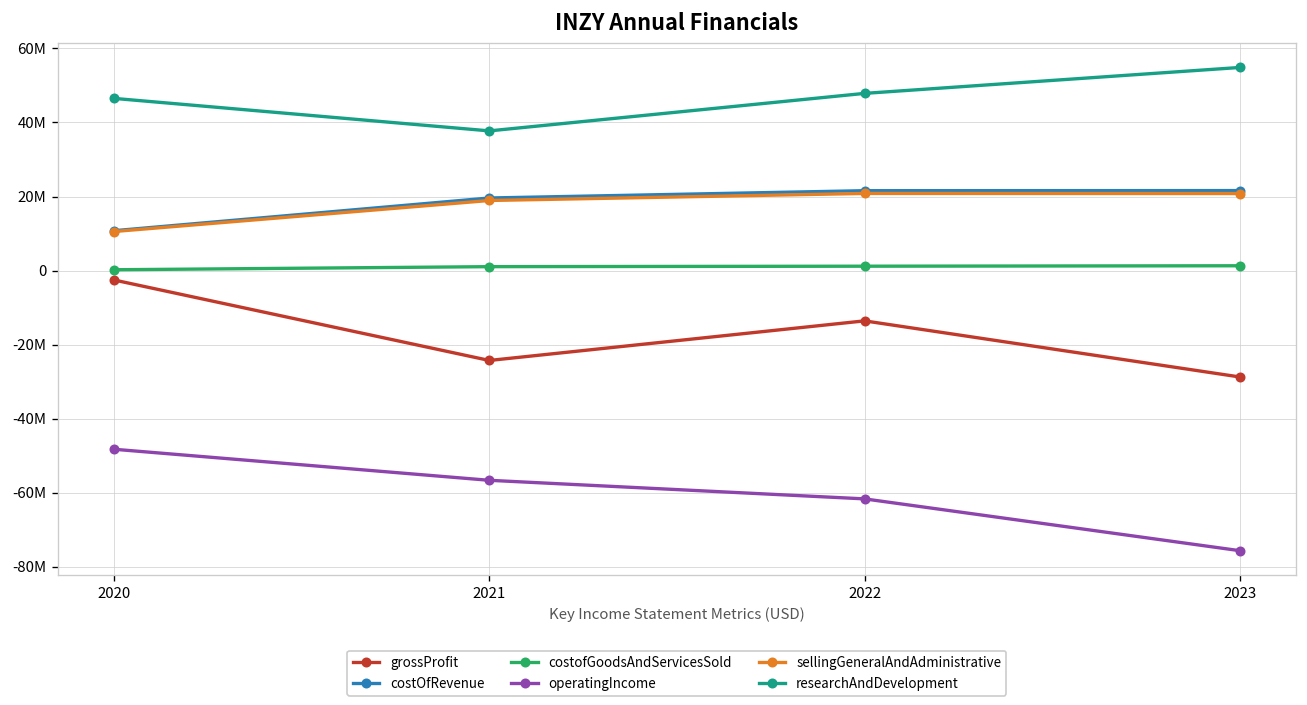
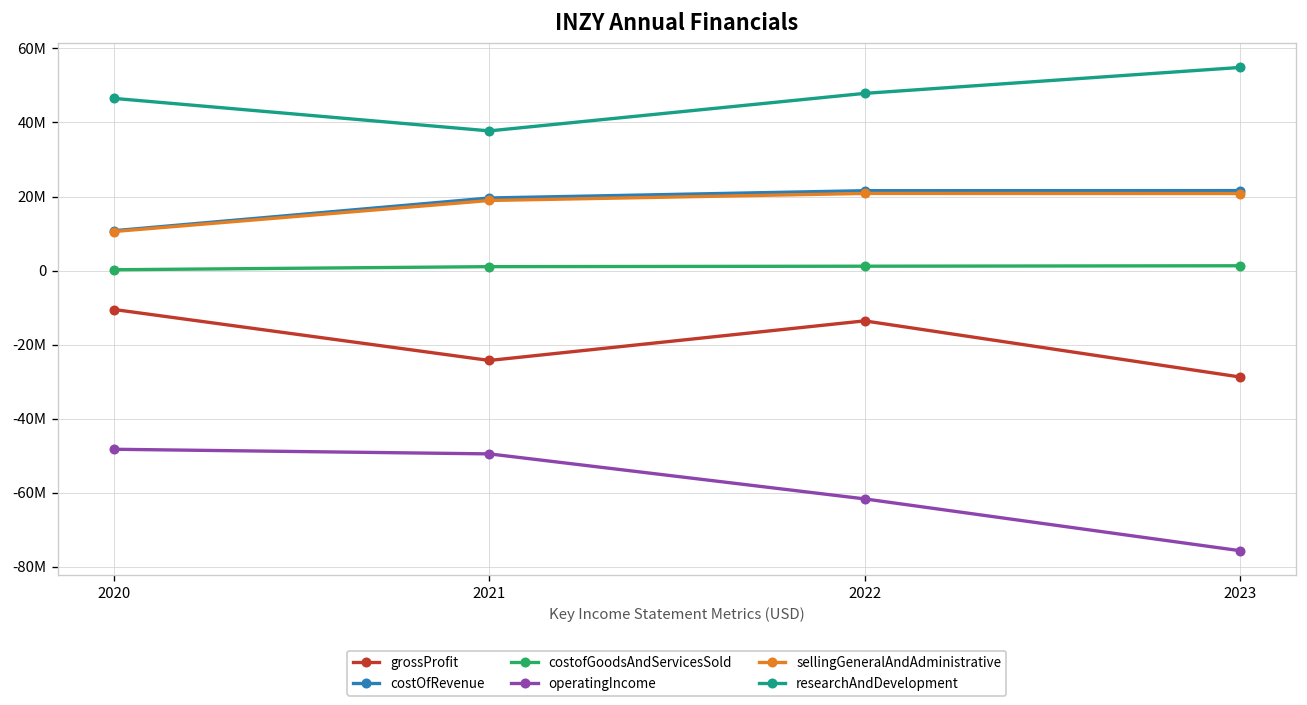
  {
    "grossProfit": {
-     "2020": -3000000,
+     "2020": -11000000,
      "2021": -24000000,
      "2022": -14000000,
      "2023": -29000000
    },
    "operatingIncome": {
      "2020": -48000000,
-     "2021": -57000000,
+     "2021": -50000000,
      "2022": -62000000,
      "2023": -76000000
    }
  }
